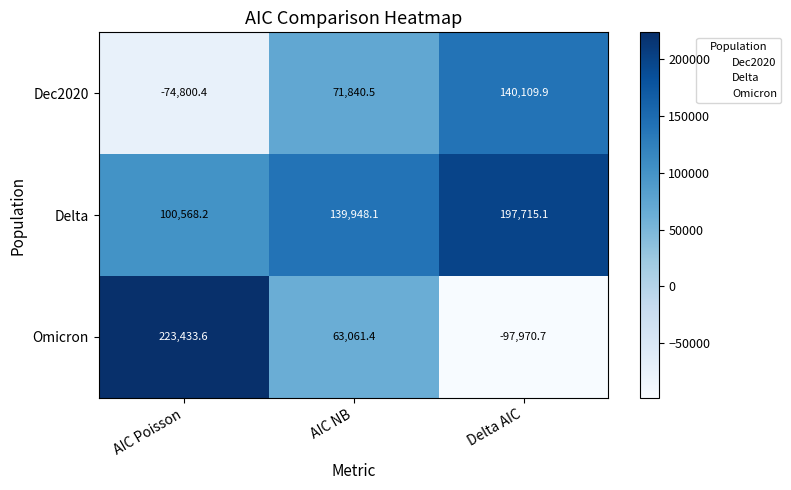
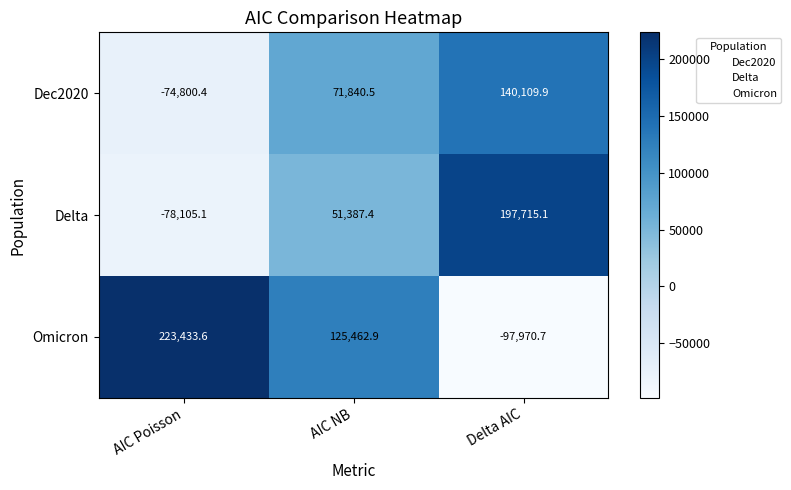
  {
    "Dec2020": {
      "AIC Poisson": "-74,800.4",
      "AIC NB": "71,840.5",
      "Delta AIC": "140,109.9"
    },
    "Delta": {
-     "AIC Poisson": "100,568.2",
-     "AIC NB": "139,948.1",
+     "AIC Poisson": "-78,105.1",
+     "AIC NB": "51,387.4",
      "Delta AIC": "197,715.1"
    },
    "Omicron": {
      "AIC Poisson": "223,433.6",
-     "AIC NB": "63,061.4",
+     "AIC NB": "125,462.9",
      "Delta AIC": "-97,970.7"
    }
  }
